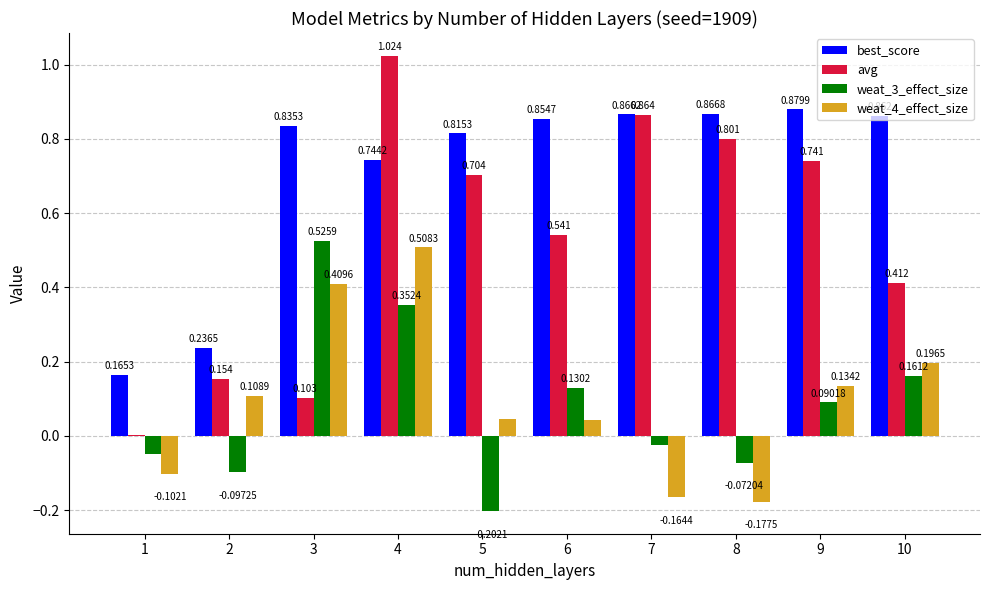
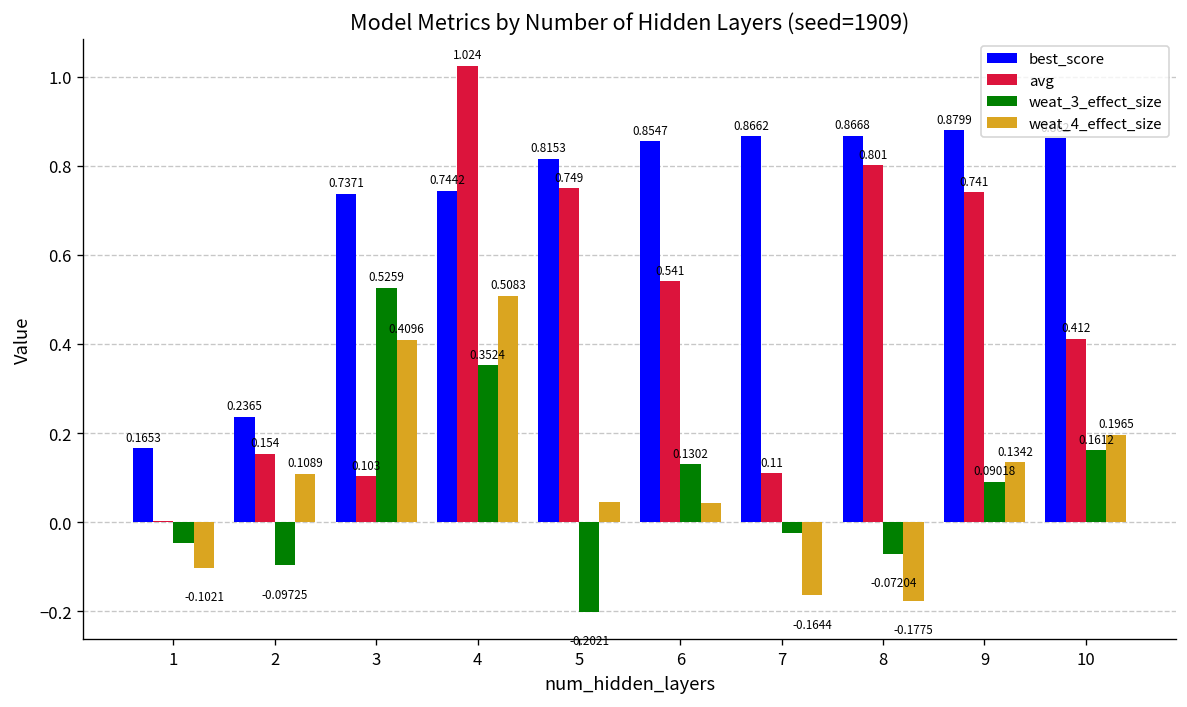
  {
    "best_score": {
      "1": 0.1653,
      "2": 0.2365,
-     "3": 0.8353,
+     "3": 0.7371,
      "4": 0.7442,
      "5": 0.8153,
      "6": 0.8547,
      "8": 0.8668,
      "9": 0.8799
    },
    "avg": {
      "2": 0.154,
      "3": 0.103,
      "4": 1.024,
-     "5": 0.704,
+     "5": 0.749,
      "6": 0.541,
-     "7": 0.864,
+     "7": 0.11,
      "8": 0.801,
      "9": 0.741,
      "10": 0.412
    },
    "weat_3_effect_size": {
      "2": -0.09725,
      "3": 0.5259,
      "4": 0.3524,
      "5": -0.2021,
      "6": 0.1302,
      "8": -0.07204,
      "9": 0.09018,
      "10": 0.1612
    },
    "weat_4_effect_size": {
      "1": -0.1021,
      "2": 0.1089,
      "3": 0.4096,
      "4": 0.5083,
      "7": -0.1644,
      "8": -0.1775,
      "9": 0.1342,
      "10": 0.1965
    }
  }
